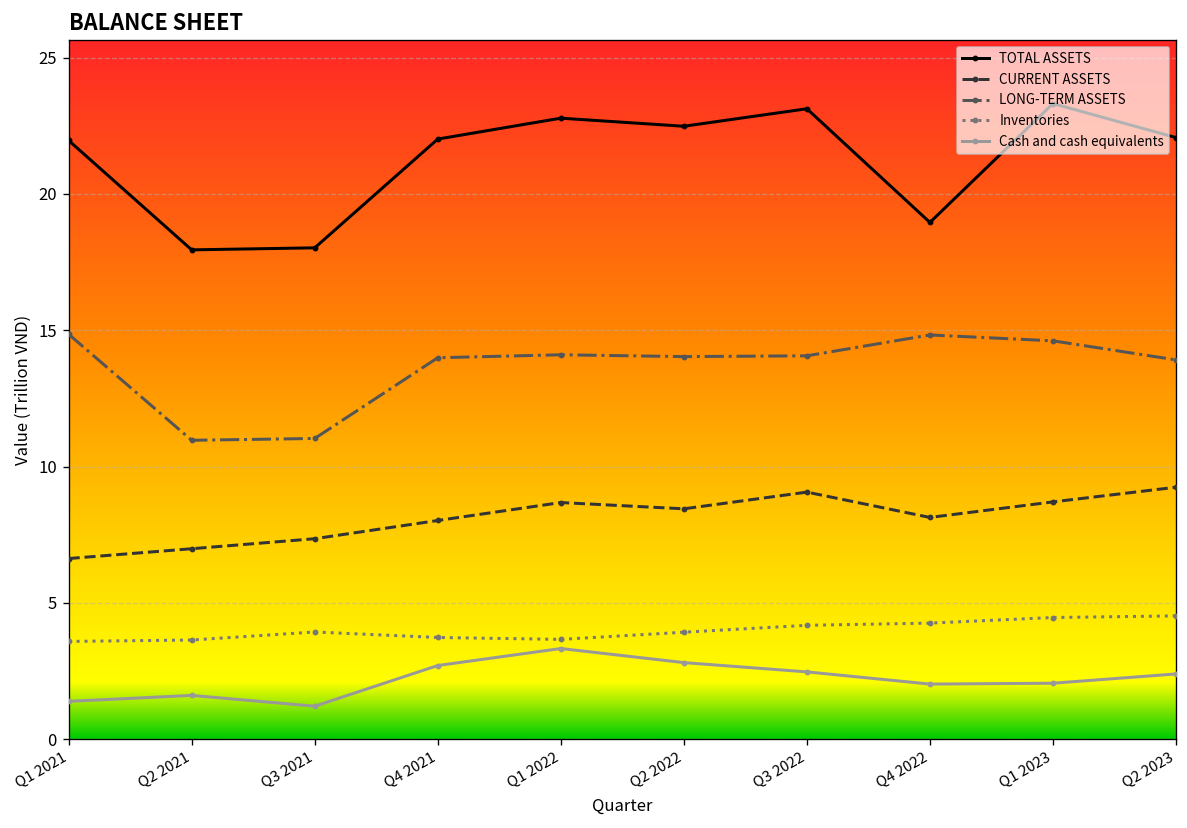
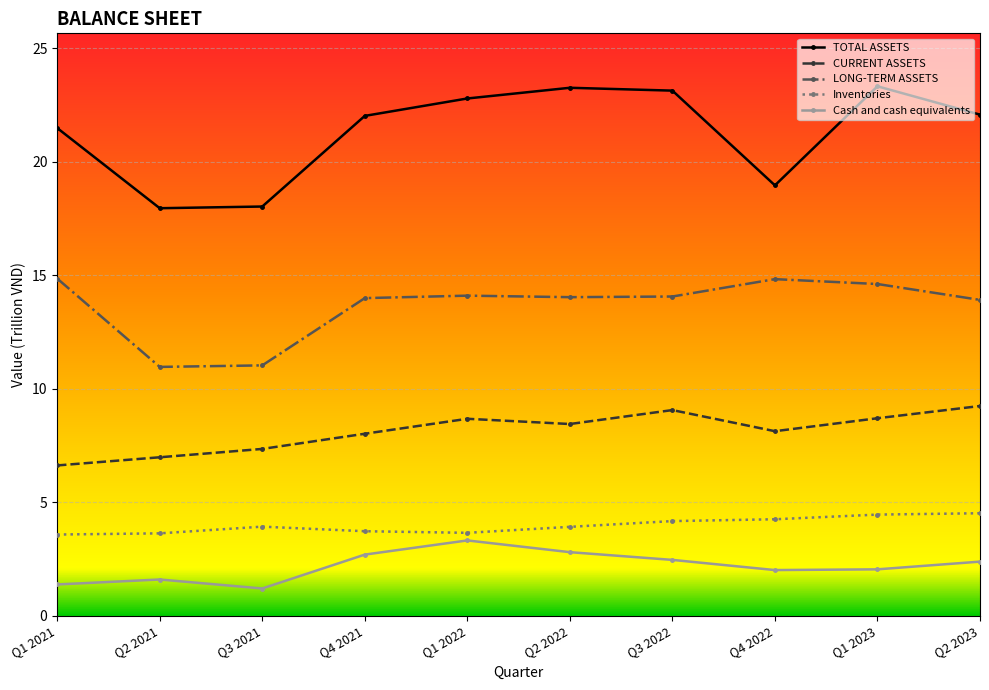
  {
    "TOTAL ASSETS": {
-     "Q1 2021": 22.0,
+     "Q1 2021": 21.5,
      "Q2 2021": 18.0,
      "Q3 2021": 18.0,
      "Q4 2021": 22.0,
      "Q1 2022": 22.8,
-     "Q2 2022": 22.5,
+     "Q2 2022": 23.3,
      "Q3 2022": 23.1,
      "Q4 2022": 19.0,
      "Q2 2023": 22.1
    }
  }
